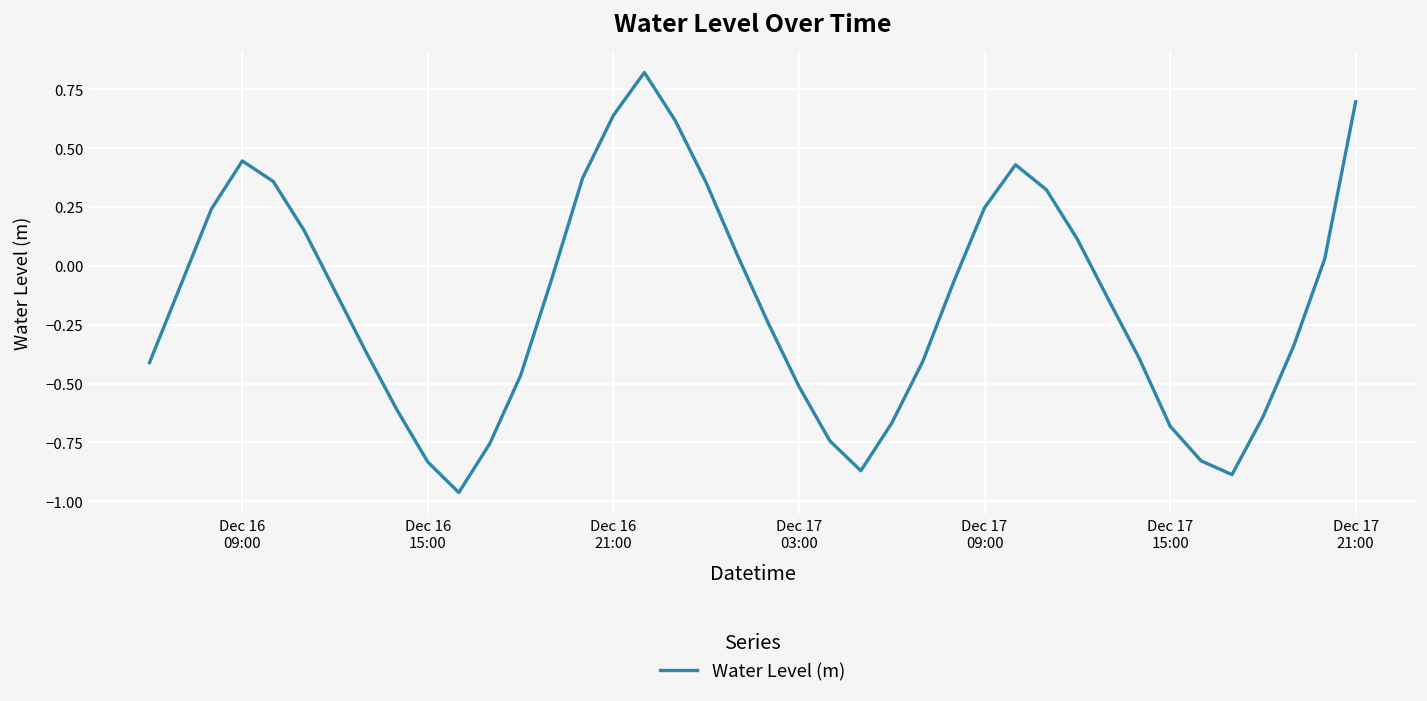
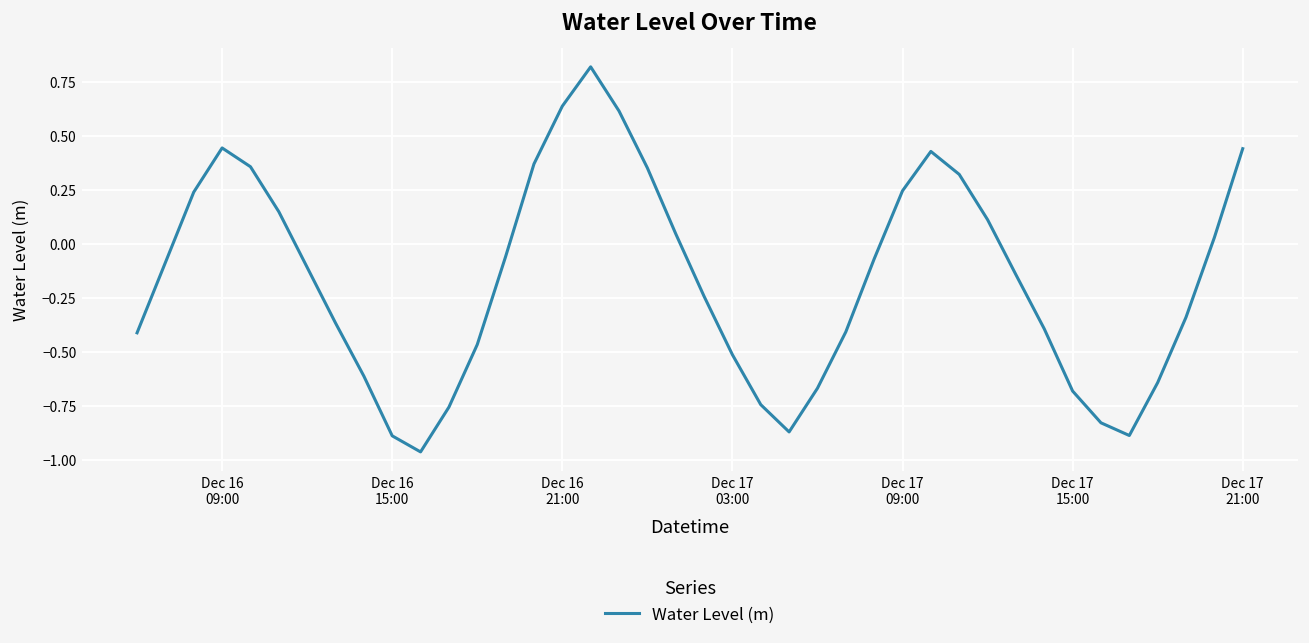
  {
    "Dec 16 09:00": 0.45,
-   "Dec 16 15:00": -0.83,
+   "Dec 16 15:00": -0.89,
    "Dec 16 21:00": 0.64,
    "Dec 17 03:00": -0.51,
    "Dec 17 09:00": 0.25,
    "Dec 17 15:00": -0.68,
-   "Dec 17 21:00": 0.70
+   "Dec 17 21:00": 0.44
  }
